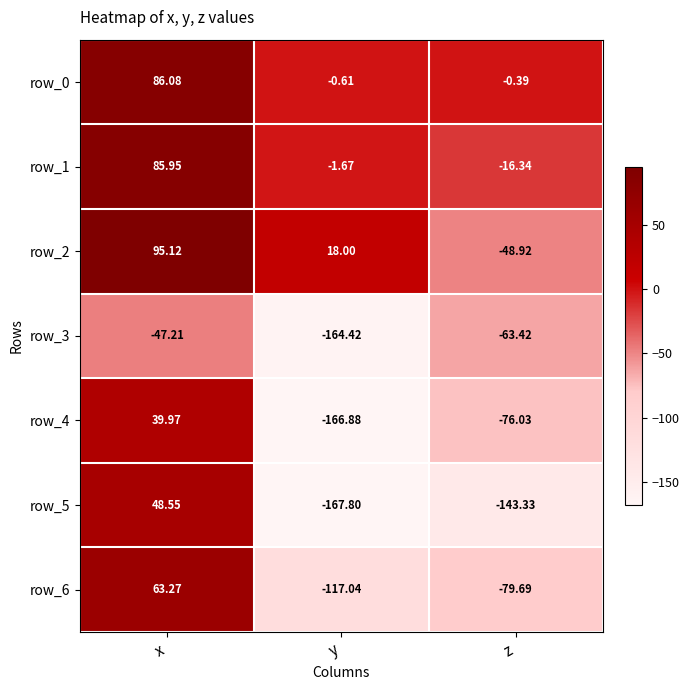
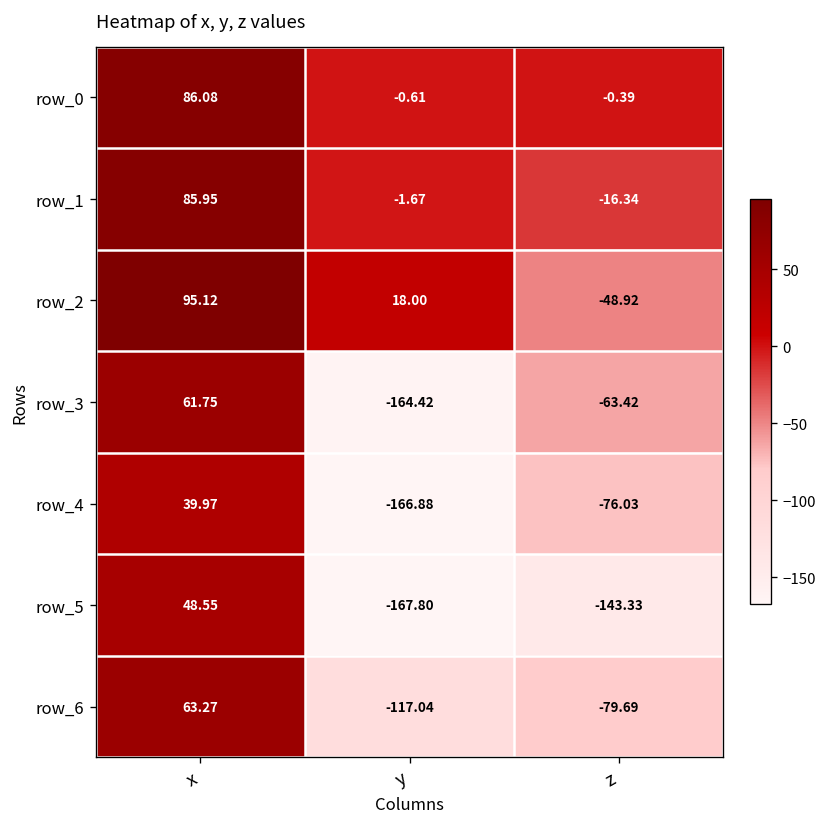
  {
    "row_0": {
      "x": 86.08,
      "y": -0.61,
      "z": -0.39
    },
    "row_1": {
      "x": 85.95,
      "y": -1.67,
      "z": -16.34
    },
    "row_2": {
      "x": 95.12,
      "y": 18.00,
      "z": -48.92
    },
    "row_3": {
-     "x": -47.21,
+     "x": 61.75,
      "y": -164.42,
      "z": -63.42
    },
    "row_4": {
      "x": 39.97,
      "y": -166.88,
      "z": -76.03
    },
    "row_5": {
      "x": 48.55,
      "y": -167.80,
      "z": -143.33
    },
    "row_6": {
      "x": 63.27,
      "y": -117.04,
      "z": -79.69
    }
  }
